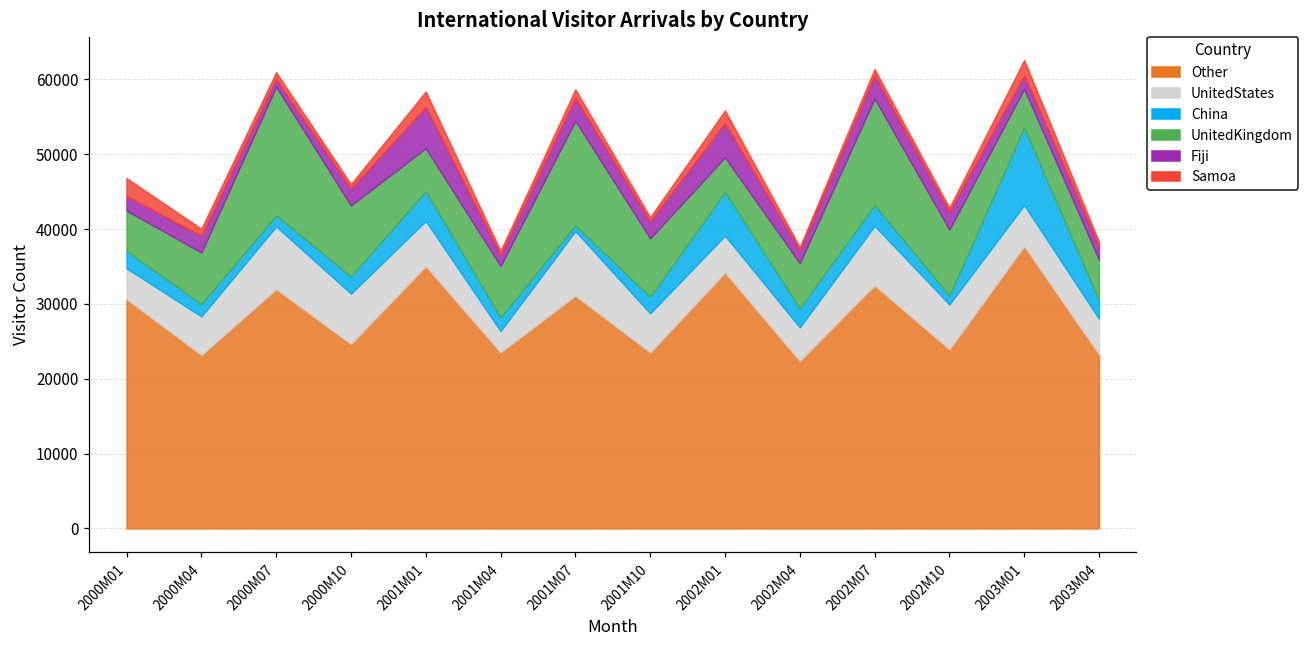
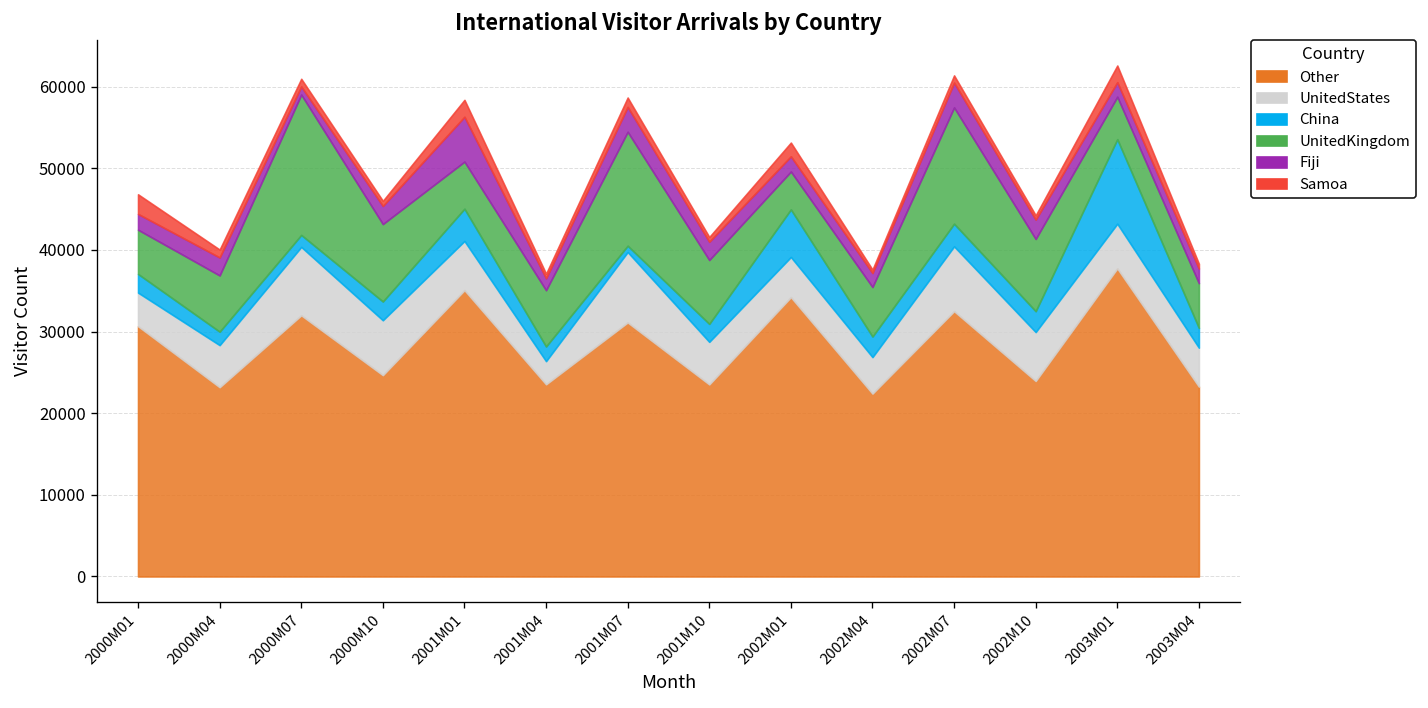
  {
    "UnitedStates": {
      "2000M01": 4000,
      "2000M04": 5000,
      "2000M07": 8000,
      "2000M10": 7000,
      "2001M01": 6000,
      "2001M04": 3000,
      "2001M07": 9000,
      "2001M10": 5000,
      "2002M01": 5000,
      "2002M04": 4000,
      "2002M07": 8000,
      "2002M10": 6000,
      "2003M01": 5000,
      "2003M04": 5000
    },
    "China": {
      "2000M01": 2000,
      "2000M04": 2000,
      "2000M07": 1000,
      "2000M10": 2000,
      "2001M01": 4000,
      "2001M04": 2000,
      "2001M07": 1000,
      "2001M10": 2000,
      "2002M01": 6000,
      "2002M04": 3000,
      "2002M07": 3000,
-     "2002M10": 1000,
+     "2002M10": 3000,
      "2003M01": 10000,
      "2003M04": 2000
    },
    "UnitedKingdom": {
      "2000M01": 5000,
      "2000M04": 7000,
      "2000M07": 17000,
      "2000M10": 9000,
      "2001M01": 6000,
      "2001M04": 7000,
      "2001M07": 14000,
      "2001M10": 8000,
      "2002M01": 5000,
      "2002M04": 6000,
      "2002M07": 14000,
      "2002M10": 9000,
      "2003M01": 5000,
      "2003M04": 5000
    },
    "Fiji": {
      "2000M01": 2000,
      "2000M04": 2000,
      "2000M07": 1000,
      "2000M10": 2000,
      "2001M01": 5000,
      "2001M04": 1000,
      "2001M07": 3000,
      "2001M10": 2000,
-     "2002M01": 5000,
+     "2002M01": 2000,
      "2002M04": 2000,
      "2002M07": 3000,
      "2002M10": 2000,
      "2003M01": 2000,
      "2003M04": 2000
    }
  }
